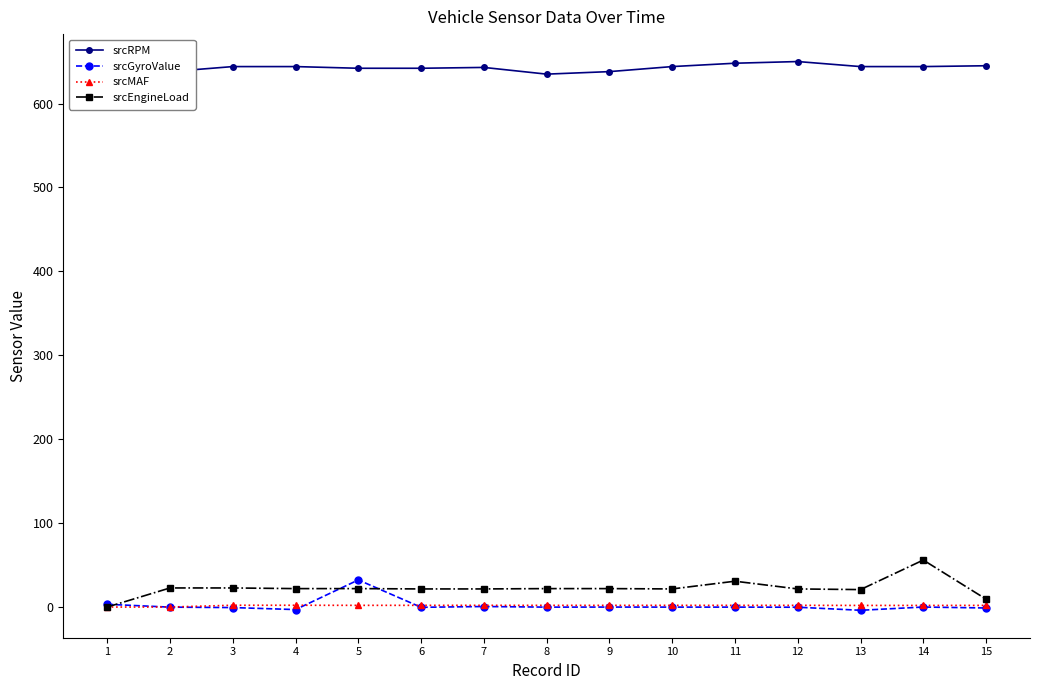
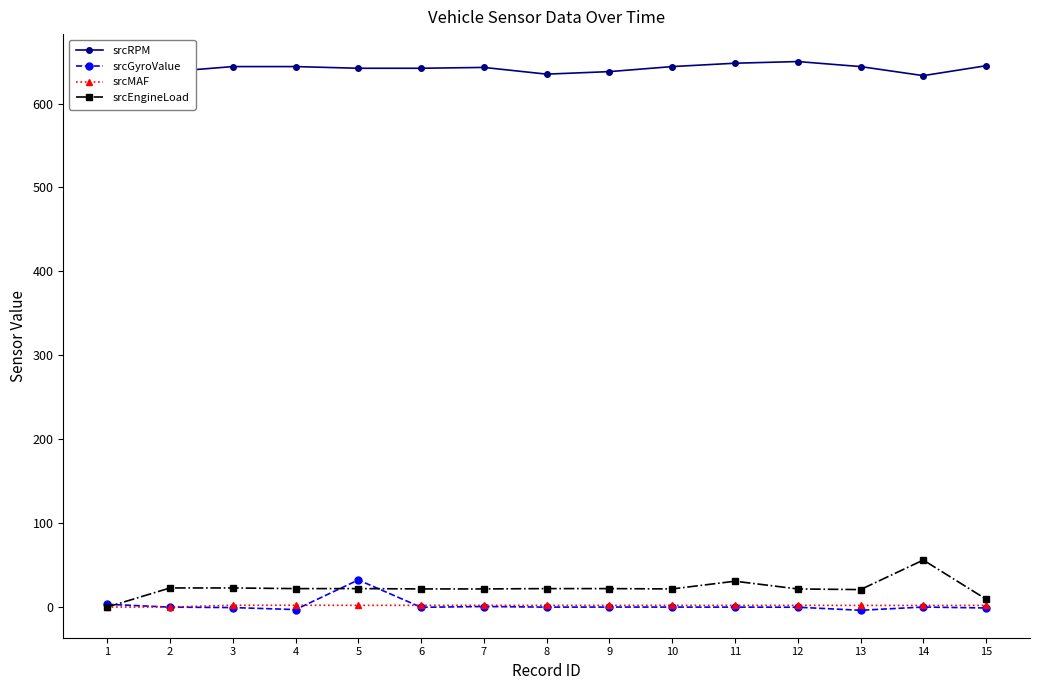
  {
    "srcRPM": {
      "3": 640,
      "4": 640,
      "5": 640,
      "6": 640,
      "7": 640,
      "8": 640,
      "9": 640,
      "10": 640,
      "11": 650,
      "12": 650,
      "13": 640,
-     "14": 640,
+     "14": 630,
      "15": 650
    },
    "srcGyroValue": {
      "1": 0,
      "4": 0,
      "5": 30,
      "13": 0,
      "15": 0
    },
    "srcMAF": {
      "4": 0,
      "5": 0,
      "13": 0,
      "15": 0
    },
    "srcEngineLoad": {
      "2": 20,
      "3": 20,
      "4": 20,
      "5": 20,
      "6": 20,
      "7": 20,
      "8": 20,
      "9": 20,
      "10": 20,
      "11": 30,
      "12": 20,
      "13": 20,
      "14": 60,
      "15": 10
    }
  }
